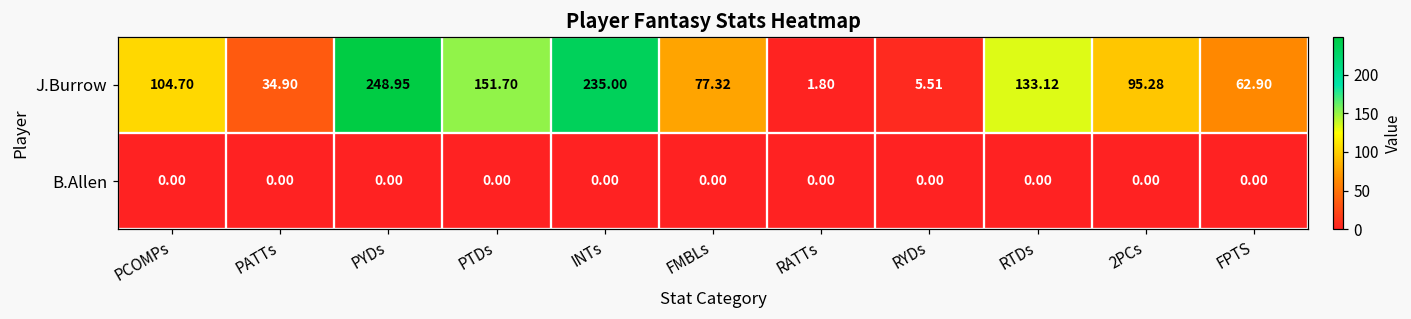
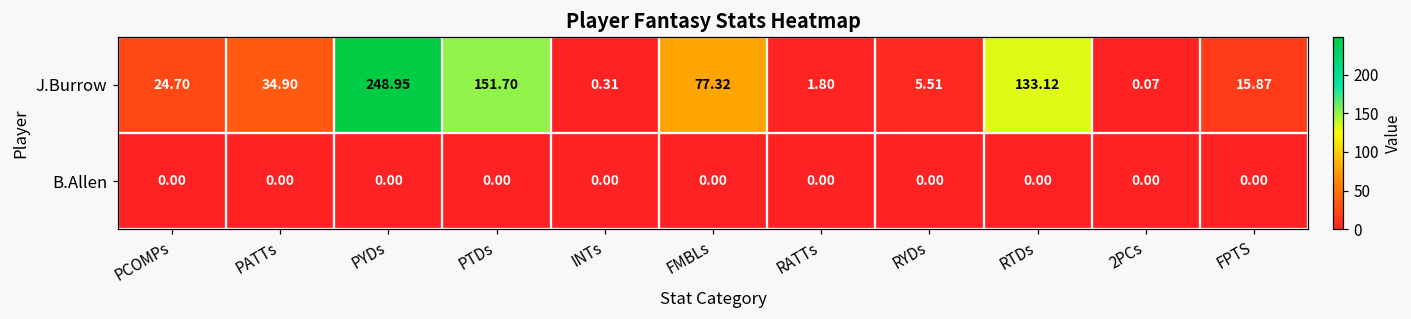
  {
    "J.Burrow": {
-     "PCOMPs": 104.70,
+     "PCOMPs": 24.70,
      "PATTs": 34.90,
      "PYDs": 248.95,
      "PTDs": 151.70,
-     "INTs": 235.00,
+     "INTs": 0.31,
      "FMBLs": 77.32,
      "RATTs": 1.80,
      "RYDs": 5.51,
      "RTDs": 133.12,
-     "2PCs": 95.28,
-     "FPTS": 62.90
+     "2PCs": 0.07,
+     "FPTS": 15.87
    },
    "B.Allen": {
      "PCOMPs": 0.00,
      "PATTs": 0.00,
      "PYDs": 0.00,
      "PTDs": 0.00,
      "INTs": 0.00,
      "FMBLs": 0.00,
      "RATTs": 0.00,
      "RYDs": 0.00,
      "RTDs": 0.00,
      "2PCs": 0.00,
      "FPTS": 0.00
    }
  }
